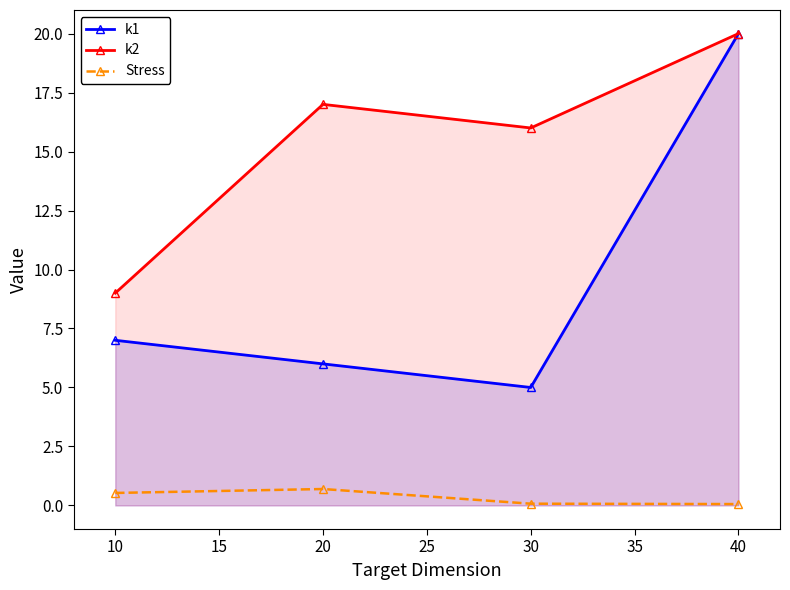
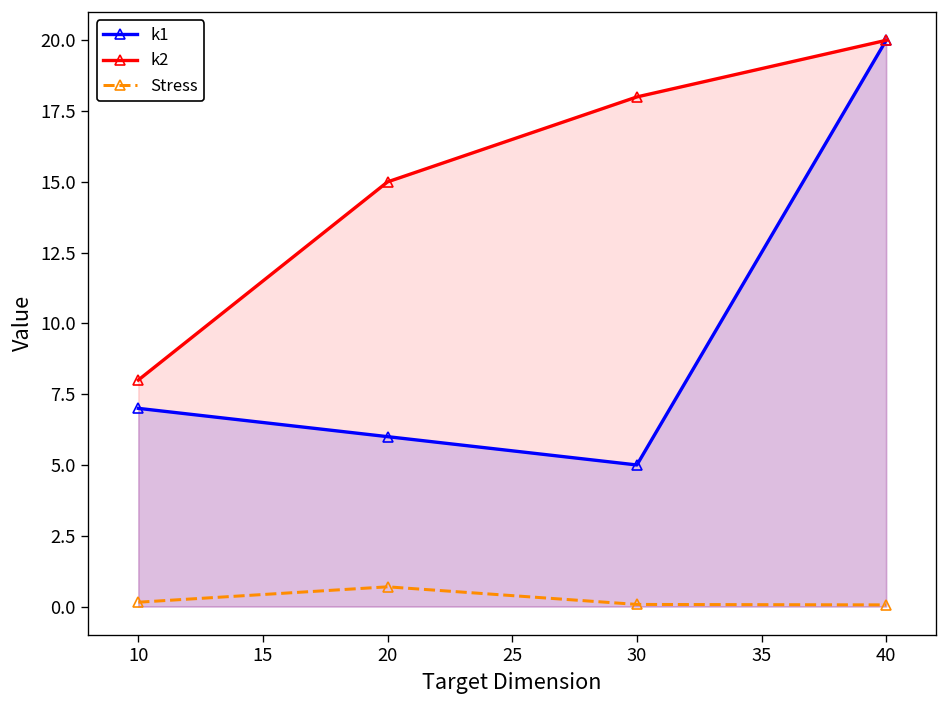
  {
    "k1": {
      "10": 7.0,
      "20": 6.0,
      "30": 5.0
    },
    "k2": {
-     "10": 9,
-     "20": 17,
-     "30": 16
+     "10": 8,
+     "20": 15,
+     "30": 18
    },
    "Stress": {
-     "10": 0.5,
+     "10": 0.2,
      "20": 0.7,
      "30": 0.1,
      "40": 0.1
    }
  }
